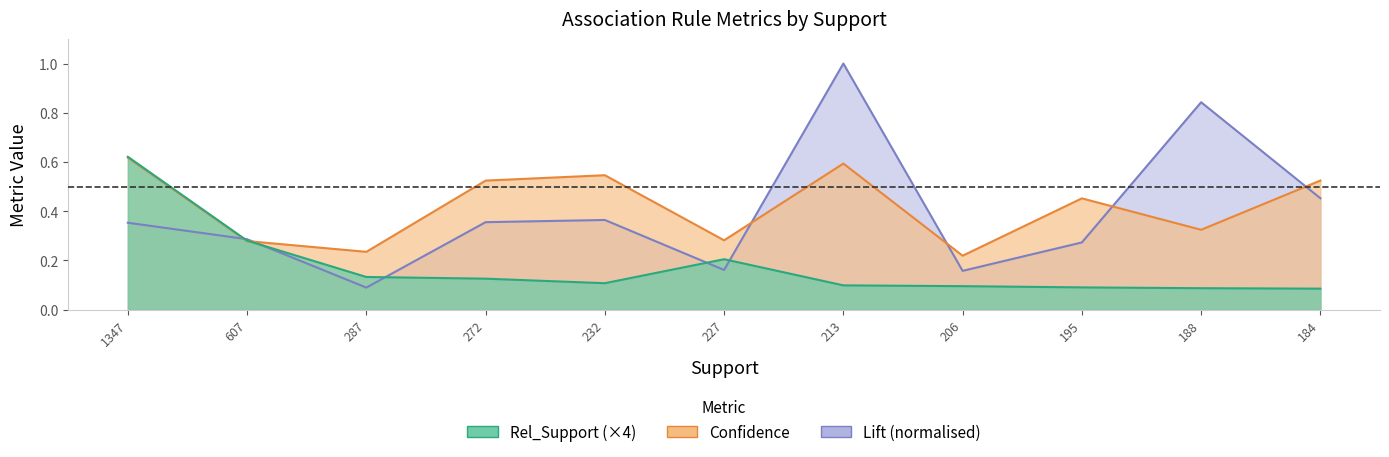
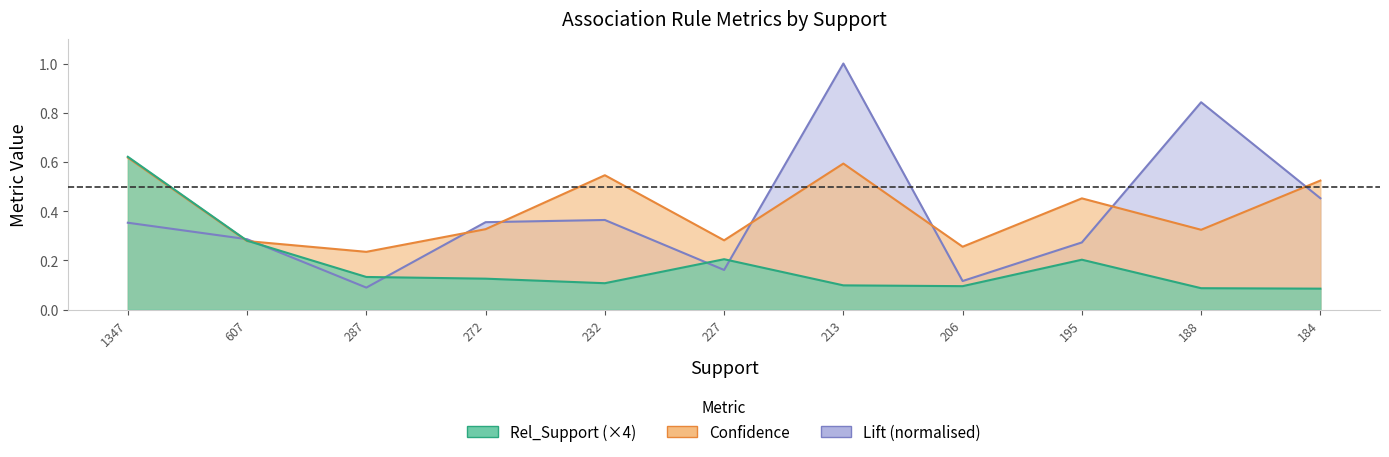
  {
    "Lift (normalised)": {
      "1347": 0.35,
      "287": 0.09,
      "272": 0.36,
      "232": 0.36,
      "227": 0.16,
      "213": 1.00,
-     "206": 0.16,
+     "206": 0.12,
      "195": 0.27,
      "188": 0.84,
      "184": 0.45
    },
    "Confidence": {
      "287": 0.23,
-     "272": 0.52,
+     "272": 0.33,
      "232": 0.55,
      "227": 0.28,
      "213": 0.59,
-     "206": 0.22,
+     "206": 0.26,
      "195": 0.45,
      "188": 0.32,
      "184": 0.52
    },
    "Rel_Support (×4)": {
      "287": 0.13,
      "272": 0.13,
      "232": 0.11,
      "227": 0.20,
      "213": 0.10,
      "206": 0.09,
-     "195": 0.09,
+     "195": 0.20,
      "188": 0.09,
      "184": 0.08
    }
  }
